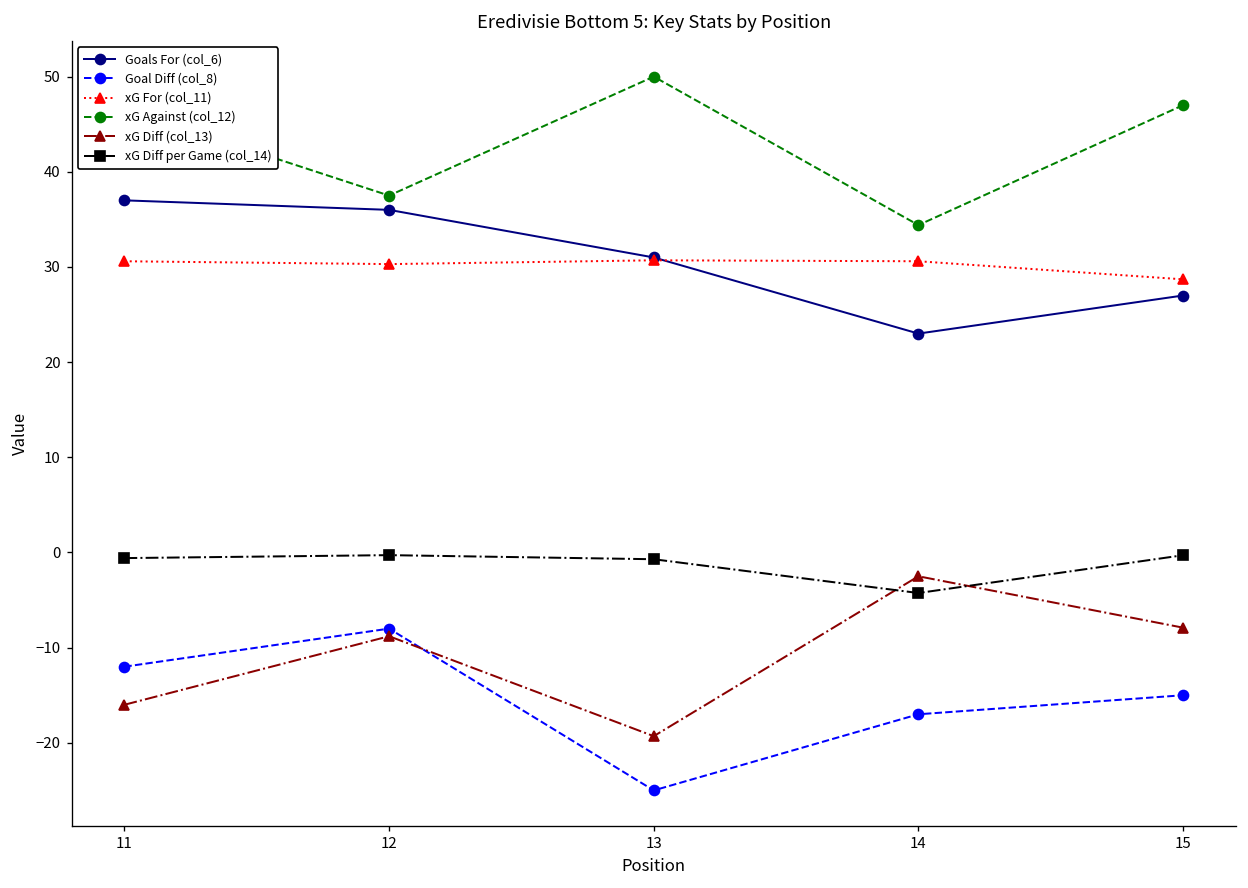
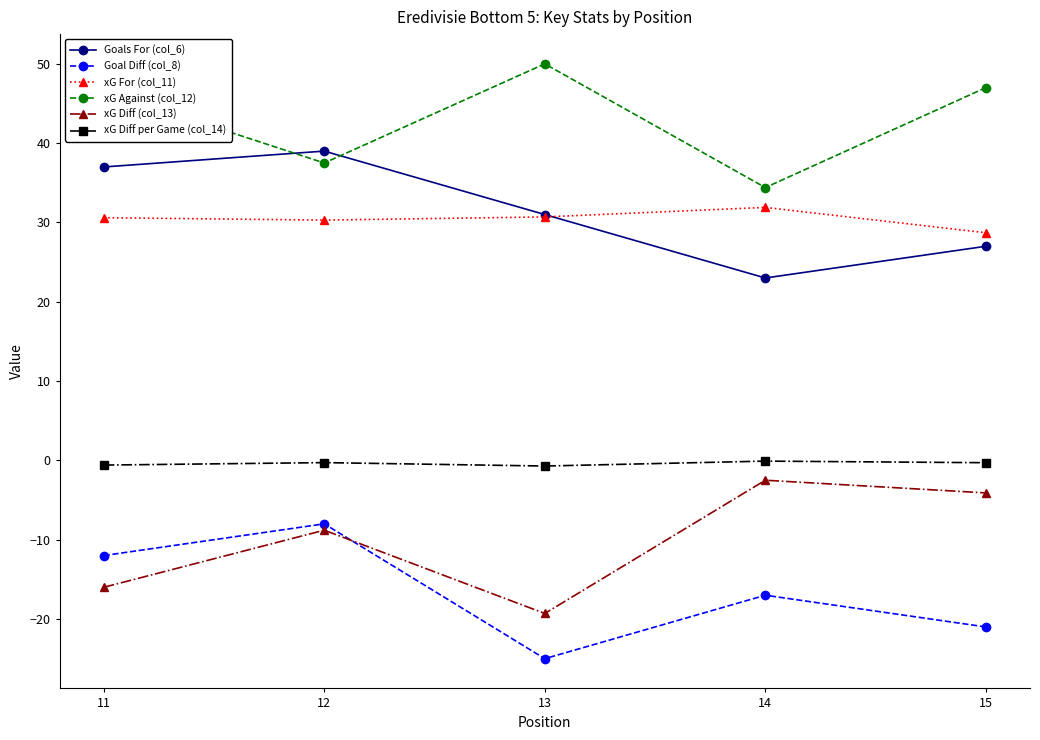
  {
    "Goals For (col_6)": {
      "11": 37,
-     "12": 36,
+     "12": 39,
      "14": 23,
      "15": 27
    },
    "Goal Diff (col_8)": {
      "11": -12,
      "12": -8,
      "13": -25,
      "14": -17,
-     "15": -15
+     "15": -21
    },
    "xG For (col_11)": {
      "11": 31,
      "12": 30,
-     "14": 31,
+     "14": 32,
      "15": 29
    },
    "xG Against (col_12)": {
      "12": 38,
      "13": 50,
      "14": 34,
      "15": 47
    },
    "xG Diff (col_13)": {
      "11": -16,
      "12": -9,
      "13": -19,
      "14": -3,
-     "15": -8
+     "15": -4
    },
    "xG Diff per Game (col_14)": {
      "11": -1,
      "12": 0,
      "13": -1,
-     "14": -4,
+     "14": 0,
      "15": 0
    }
  }
